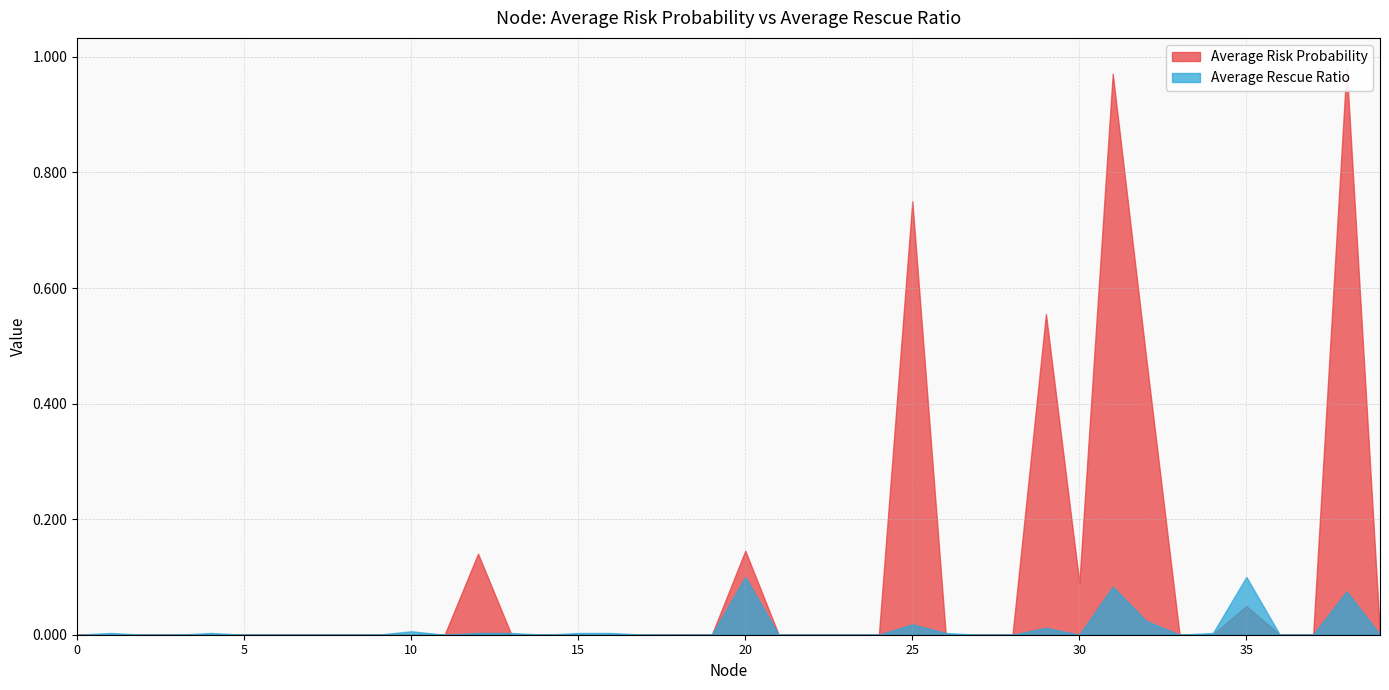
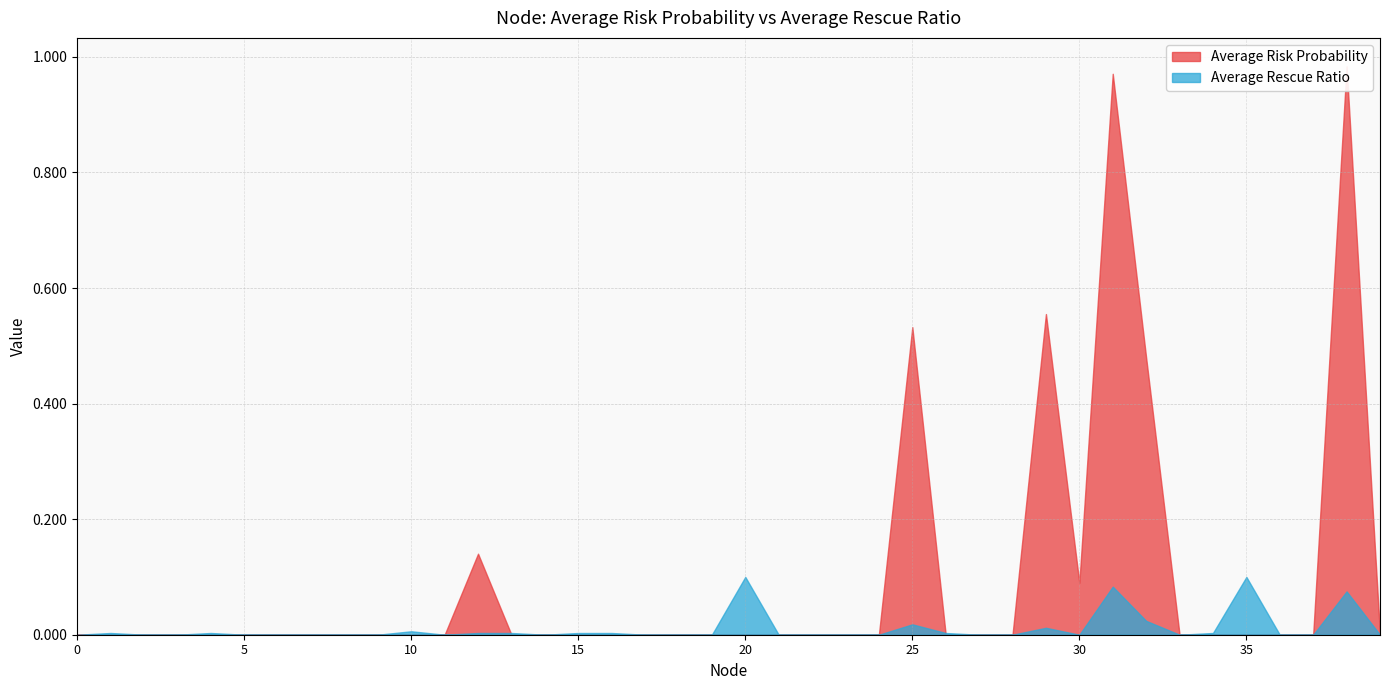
  {
    "Average Risk Probability": {
-     "20": 0.15,
-     "25": 0.75,
+     "20": 0.00,
+     "25": 0.53,
      "30": 0.09,
-     "35": 0.05
+     "35": 0.00
    },
    "Average Rescue Ratio": {
      "10": 0.01,
      "20": 0.10,
      "25": 0.02,
      "30": 0.00,
      "35": 0.10
    }
  }
